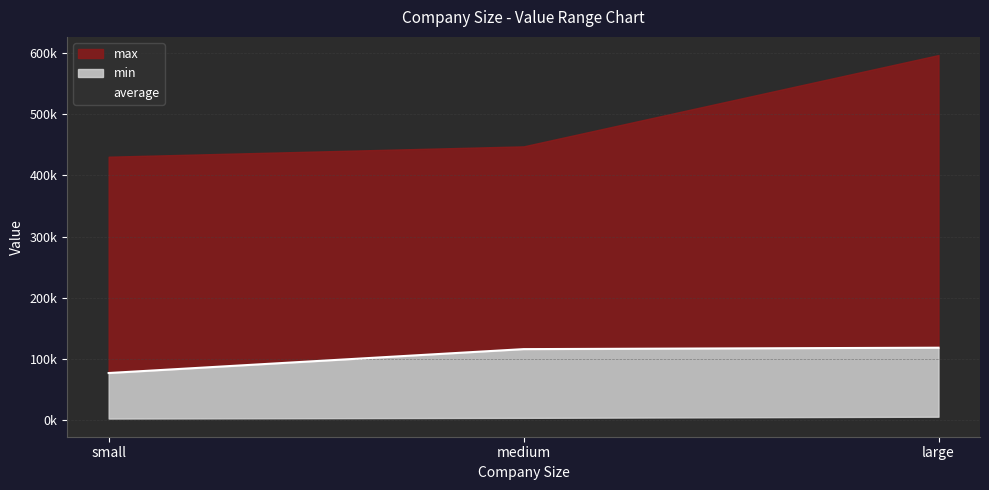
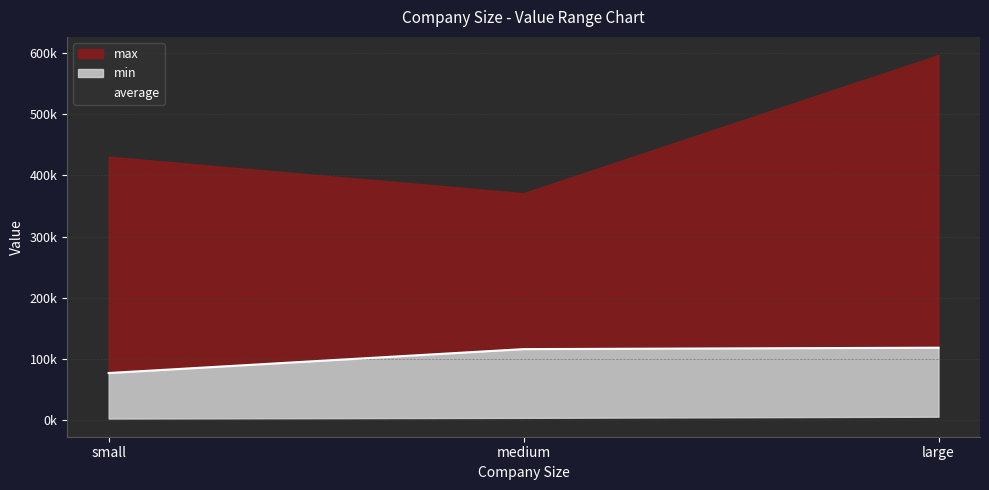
  {
    "max": {
      "small": 430000,
-     "medium": 450000,
+     "medium": 370000,
      "large": 600000
    }
  }
